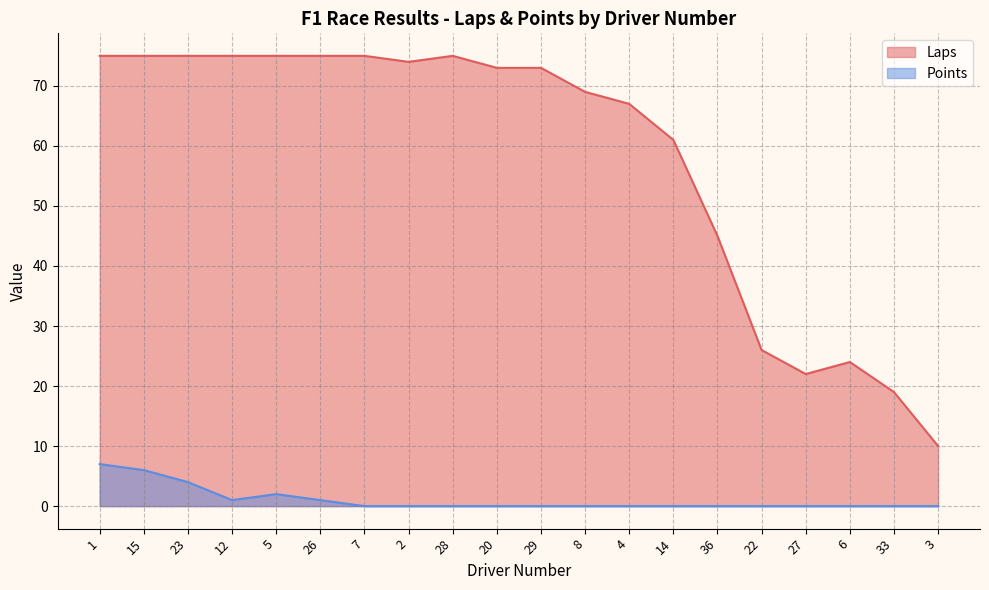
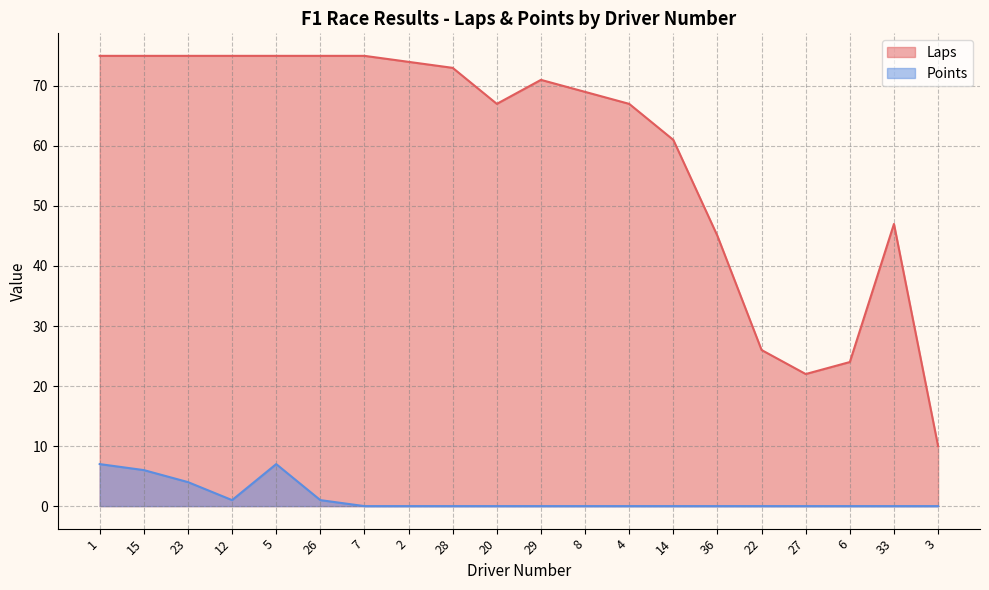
  {
    "Laps": {
      "1": 75,
      "15": 75,
      "23": 75,
      "12": 75,
      "5": 75,
      "26": 75,
      "7": 75,
      "2": 74,
-     "28": 75,
-     "20": 73,
-     "29": 73,
+     "28": 73,
+     "20": 67,
+     "29": 71,
      "8": 69,
      "4": 67,
      "14": 61,
      "36": 45,
      "22": 26,
      "27": 22,
      "6": 24,
-     "33": 19,
+     "33": 47,
      "3": 10
    },
    "Points": {
      "1": 7,
      "15": 6,
      "23": 4,
      "12": 1,
-     "5": 2,
+     "5": 7,
      "26": 1,
      "7": 0,
      "2": 0,
      "28": 0,
      "20": 0,
      "29": 0,
      "8": 0,
      "4": 0,
      "14": 0,
      "36": 0,
      "22": 0,
      "27": 0,
      "6": 0,
      "33": 0,
      "3": 0
    }
  }
